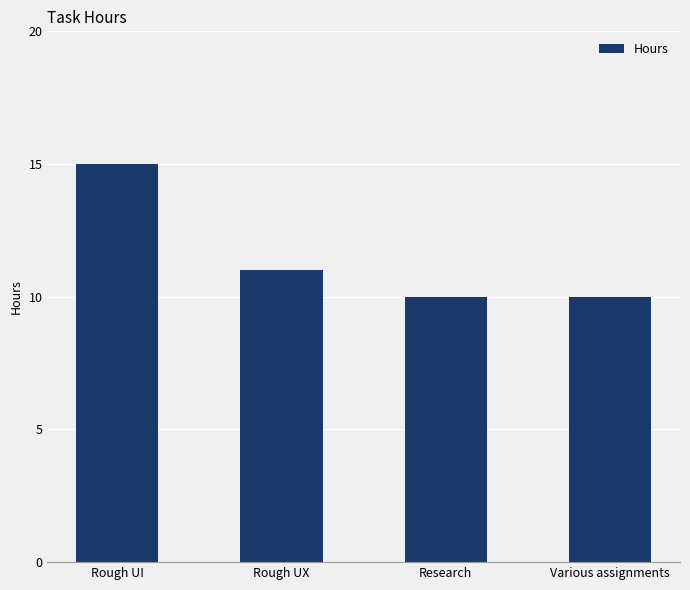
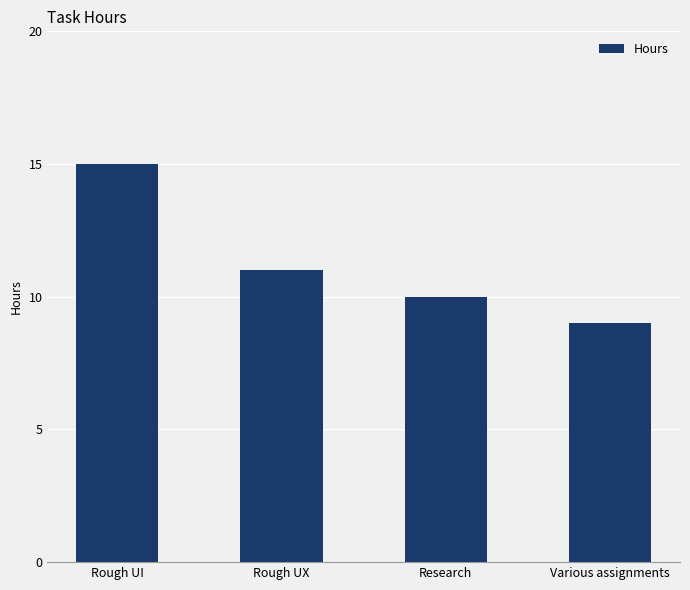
  {
    "Rough UI": 15,
    "Rough UX": 11,
    "Research": 10,
-   "Various assignments": 10
+   "Various assignments": 9
  }
